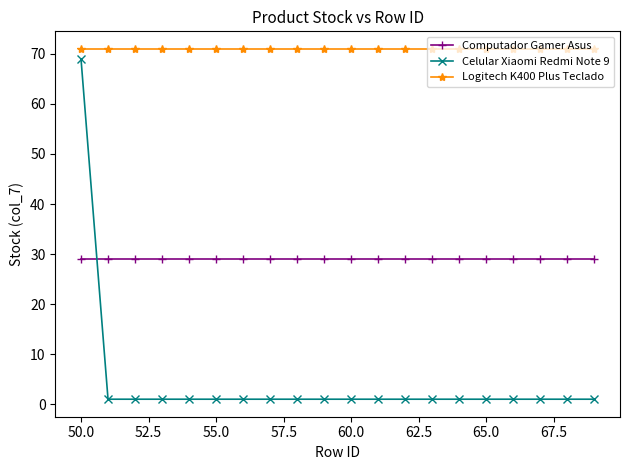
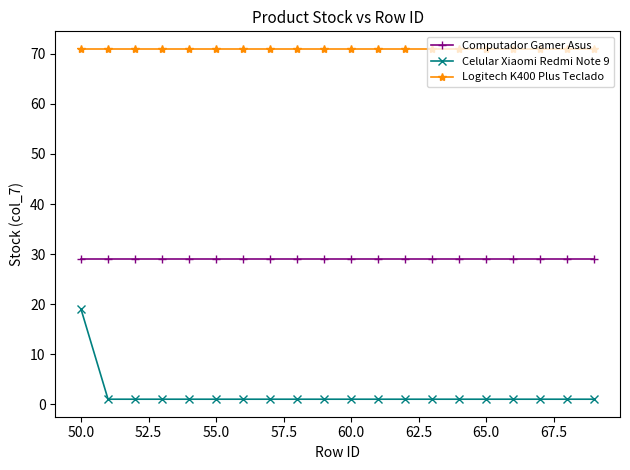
  {
    "Computador Gamer Asus": {
      "50.0": 29,
      "55.0": 29,
      "60.0": 29,
      "65.0": 29
    },
    "Celular Xiaomi Redmi Note 9": {
-     "50.0": 69,
+     "50.0": 19,
      "55.0": 1,
      "60.0": 1,
      "65.0": 1
    },
    "Logitech K400 Plus Teclado": {
      "50.0": 71,
      "55.0": 71,
      "60.0": 71
    }
  }
